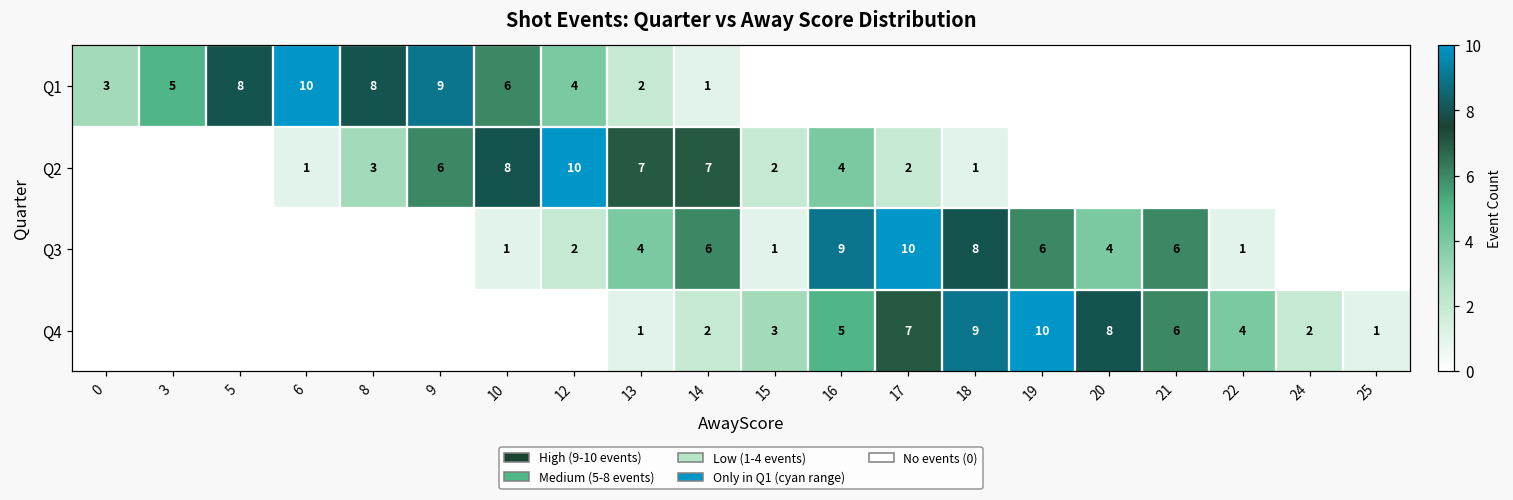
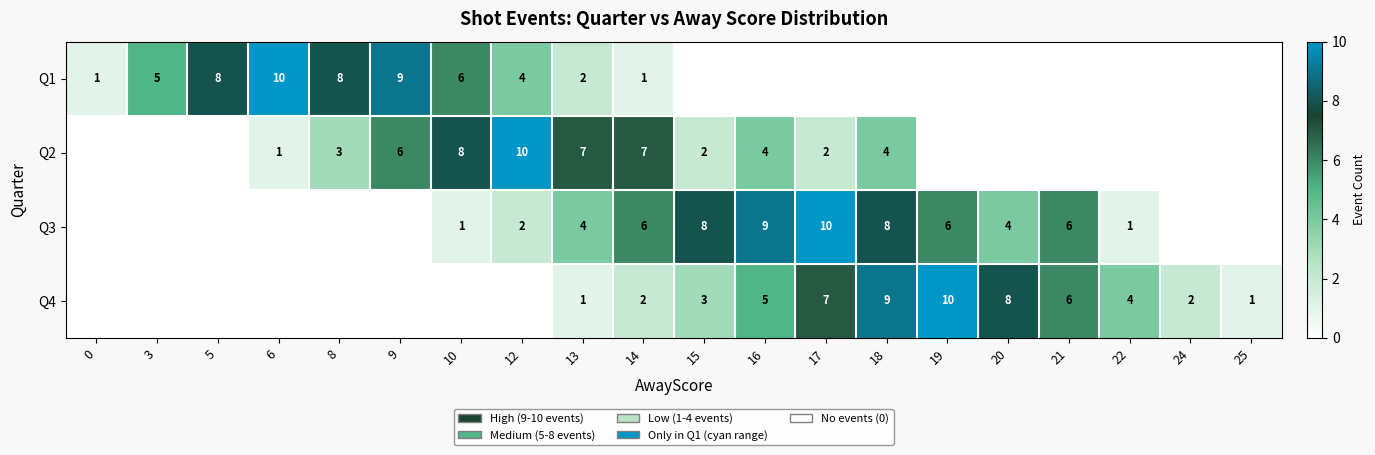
  {
    "Q1": {
-     "0": 3,
+     "0": 1,
      "3": 5,
      "5": 8,
      "6": 10,
      "8": 8,
      "9": 9,
      "10": 6,
      "12": 4,
      "13": 2,
      "14": 1
    },
    "Q2": {
      "6": 1,
      "8": 3,
      "9": 6,
      "10": 8,
      "12": 10,
      "13": 7,
      "14": 7,
      "15": 2,
      "16": 4,
      "17": 2,
-     "18": 1
+     "18": 4
    },
    "Q3": {
      "10": 1,
      "12": 2,
      "13": 4,
      "14": 6,
-     "15": 1,
+     "15": 8,
      "16": 9,
      "17": 10,
      "18": 8,
      "19": 6,
      "20": 4,
      "21": 6,
      "22": 1
    },
    "Q4": {
      "13": 1,
      "14": 2,
      "15": 3,
      "16": 5,
      "17": 7,
      "18": 9,
      "19": 10,
      "20": 8,
      "21": 6,
      "22": 4,
      "24": 2,
      "25": 1
    }
  }
